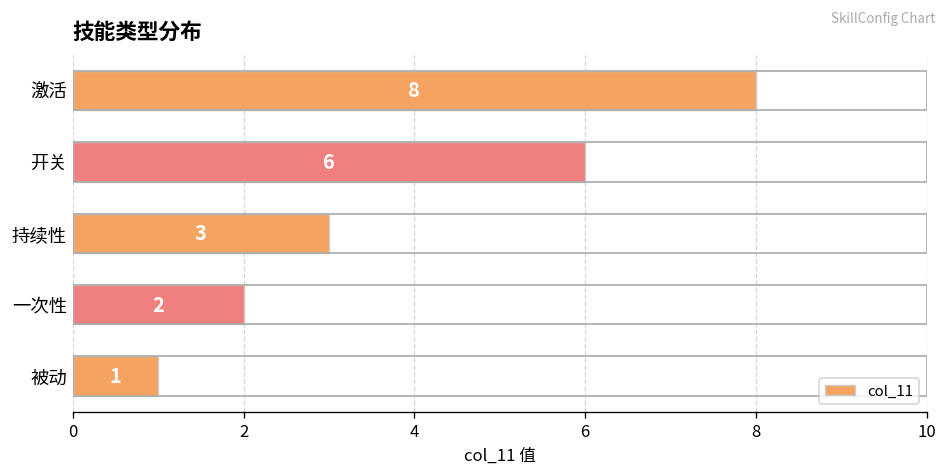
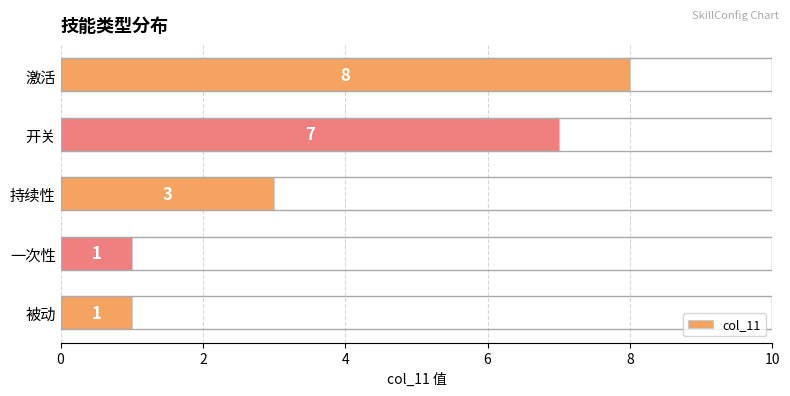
  {
    "激活": 8,
-   "开关": 6,
+   "开关": 7,
    "持续性": 3,
-   "一次性": 2,
+   "一次性": 1,
    "被动": 1
  }
